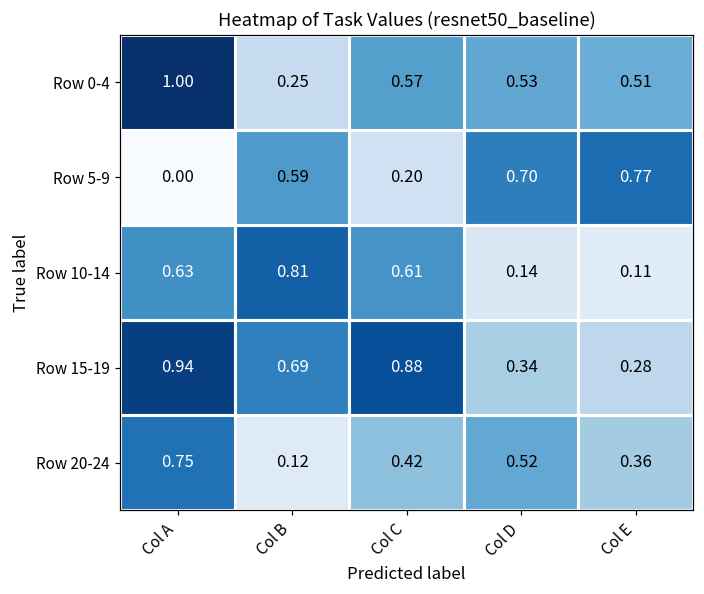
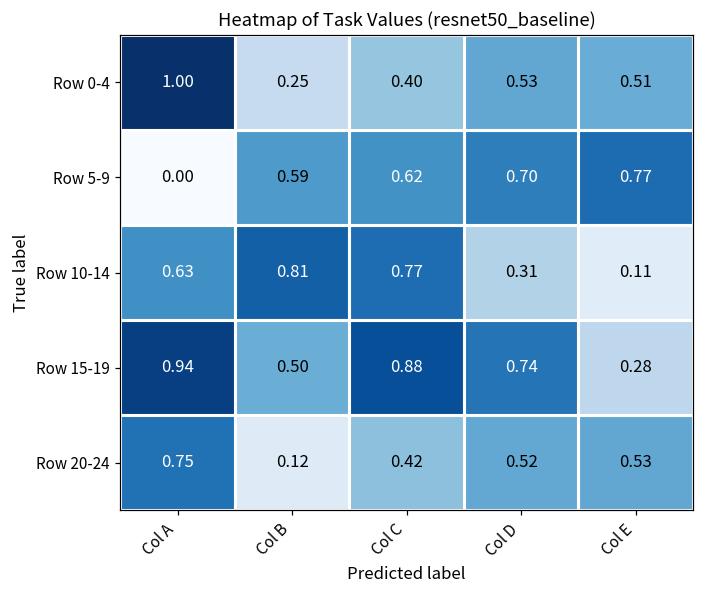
  {
    "Row 0-4": {
      "Col A": 1.00,
      "Col B": 0.25,
-     "Col C": 0.57,
+     "Col C": 0.40,
      "Col D": 0.53,
      "Col E": 0.51
    },
    "Row 5-9": {
      "Col A": 0.00,
      "Col B": 0.59,
-     "Col C": 0.20,
+     "Col C": 0.62,
      "Col D": 0.70,
      "Col E": 0.77
    },
    "Row 10-14": {
      "Col A": 0.63,
      "Col B": 0.81,
-     "Col C": 0.61,
-     "Col D": 0.14,
+     "Col C": 0.77,
+     "Col D": 0.31,
      "Col E": 0.11
    },
    "Row 15-19": {
      "Col A": 0.94,
-     "Col B": 0.69,
+     "Col B": 0.50,
      "Col C": 0.88,
-     "Col D": 0.34,
+     "Col D": 0.74,
      "Col E": 0.28
    },
    "Row 20-24": {
      "Col A": 0.75,
      "Col B": 0.12,
      "Col C": 0.42,
      "Col D": 0.52,
-     "Col E": 0.36
+     "Col E": 0.53
    }
  }
